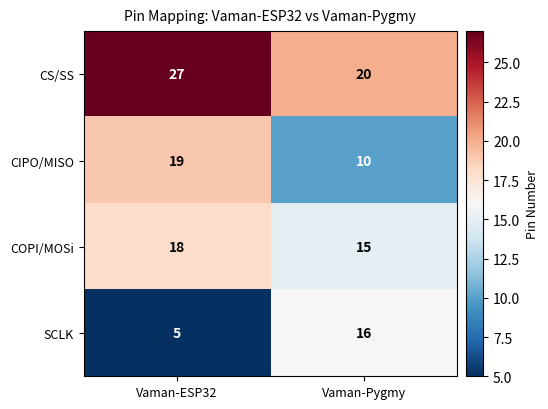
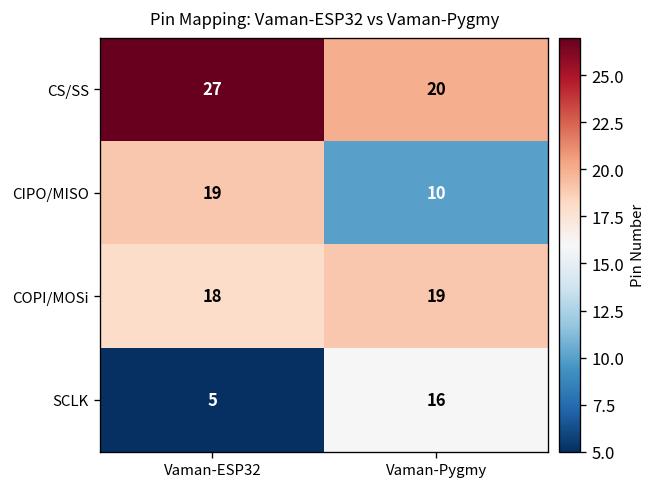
  {
    "CS/SS": {
      "Vaman-ESP32": 27,
      "Vaman-Pygmy": 20
    },
    "CIPO/MISO": {
      "Vaman-ESP32": 19,
      "Vaman-Pygmy": 10
    },
    "COPI/MOSi": {
      "Vaman-ESP32": 18,
-     "Vaman-Pygmy": 15
+     "Vaman-Pygmy": 19
    },
    "SCLK": {
      "Vaman-ESP32": 5,
      "Vaman-Pygmy": 16
    }
  }
